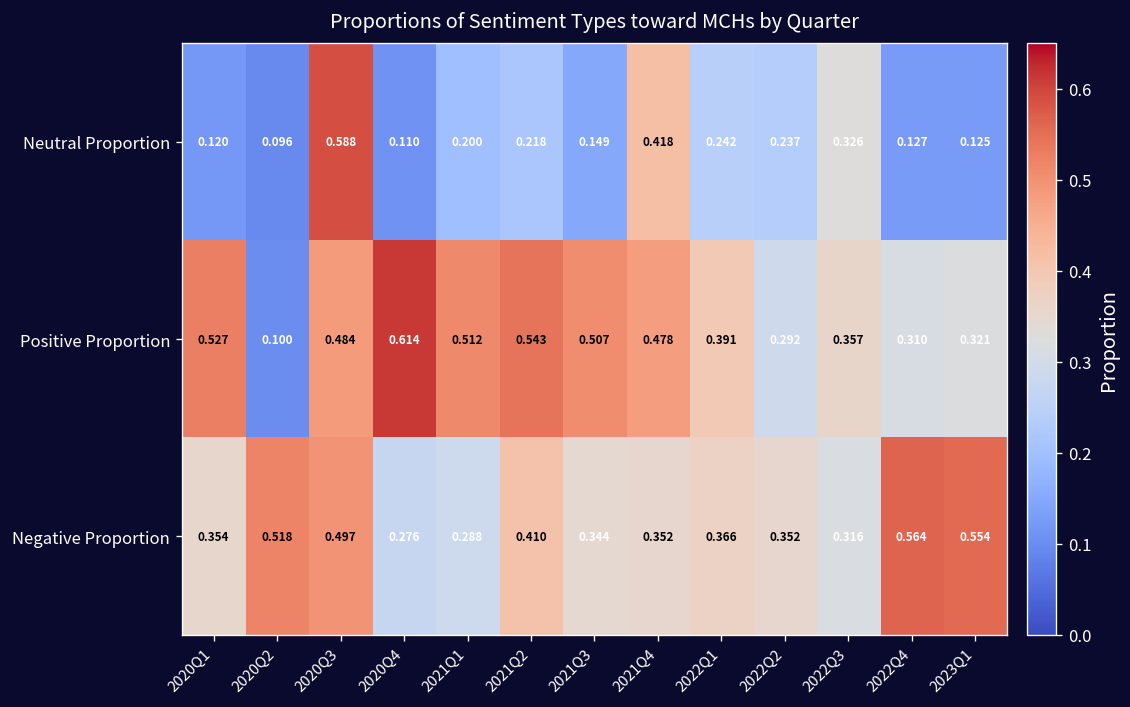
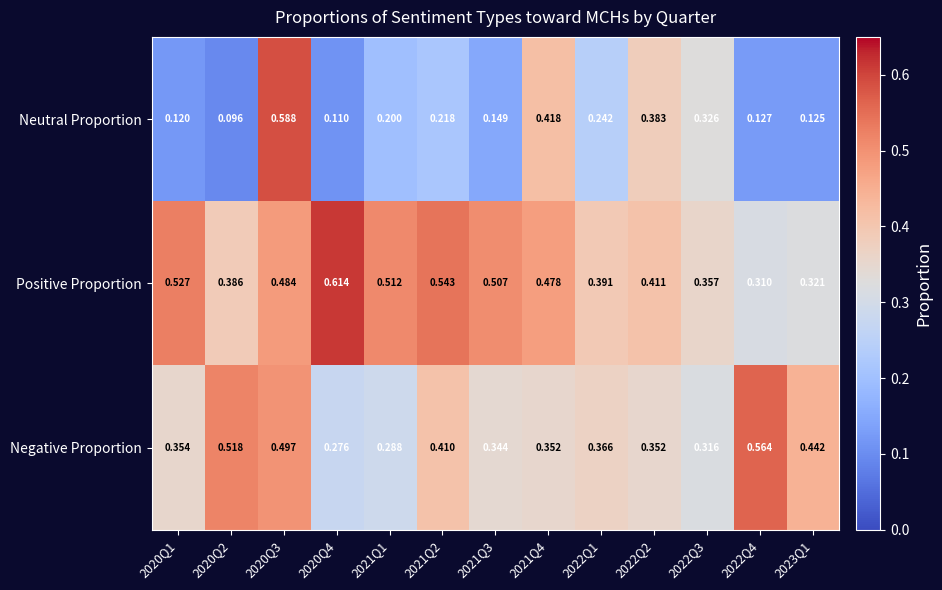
  {
    "Neutral Proportion": {
      "2020Q1": 0.120,
      "2020Q2": 0.096,
      "2020Q3": 0.588,
      "2020Q4": 0.110,
      "2021Q1": 0.200,
      "2021Q2": 0.218,
      "2021Q3": 0.149,
      "2021Q4": 0.418,
      "2022Q1": 0.242,
-     "2022Q2": 0.237,
+     "2022Q2": 0.383,
      "2022Q4": 0.127,
      "2023Q1": 0.125
    },
    "Positive Proportion": {
      "2020Q1": 0.527,
-     "2020Q2": 0.100,
+     "2020Q2": 0.386,
      "2020Q3": 0.484,
      "2020Q4": 0.614,
      "2021Q1": 0.512,
      "2021Q2": 0.543,
      "2021Q3": 0.507,
      "2021Q4": 0.478,
      "2022Q1": 0.391,
-     "2022Q2": 0.292,
+     "2022Q2": 0.411,
      "2022Q3": 0.357
    },
    "Negative Proportion": {
      "2020Q1": 0.354,
      "2020Q2": 0.518,
      "2020Q3": 0.497,
      "2020Q4": 0.276,
      "2021Q1": 0.288,
      "2021Q2": 0.410,
      "2021Q4": 0.352,
      "2022Q1": 0.366,
      "2022Q2": 0.352,
      "2022Q4": 0.564,
-     "2023Q1": 0.554
+     "2023Q1": 0.442
    }
  }
